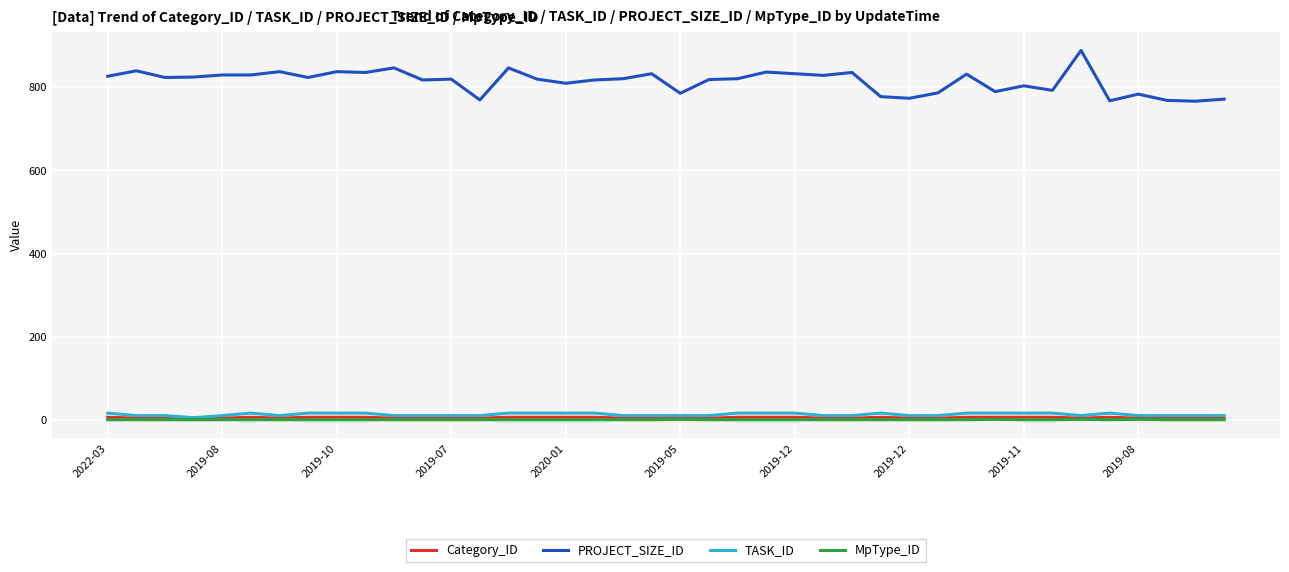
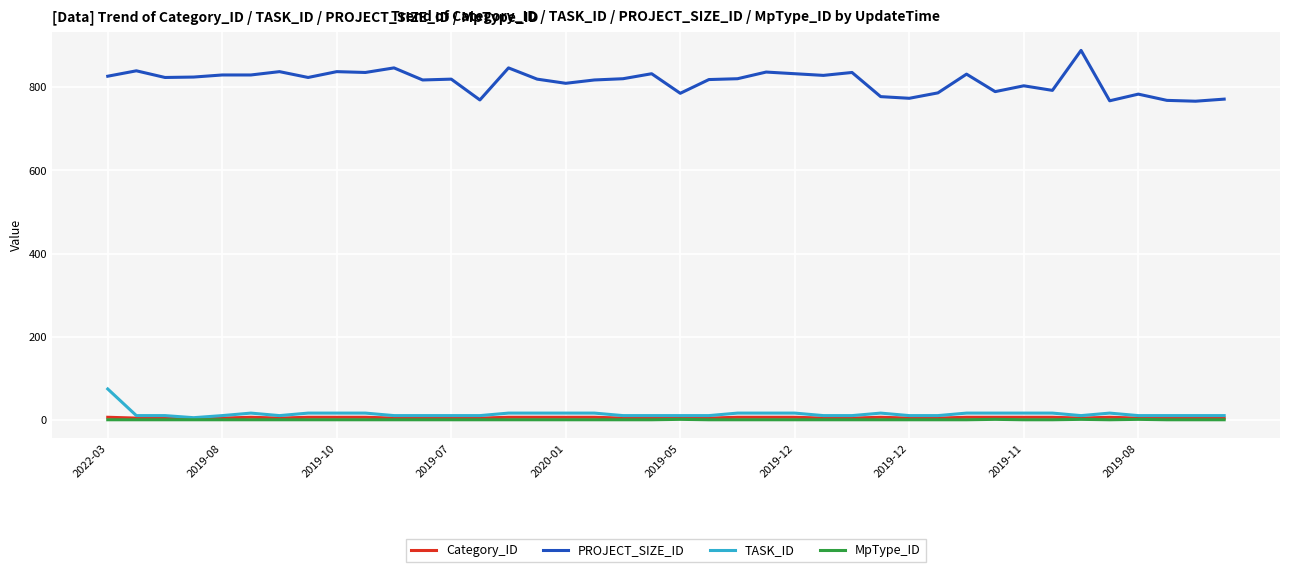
  {
    "PROJECT_SIZE_ID": {
      "2022-03": 830
    },
    "TASK_ID": {
-     "2022-03": 20
+     "2022-03": 80
    }
  }
